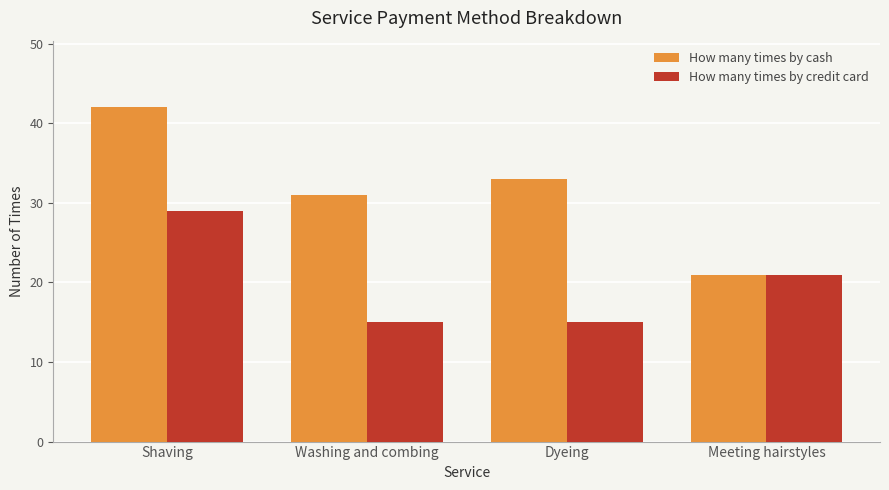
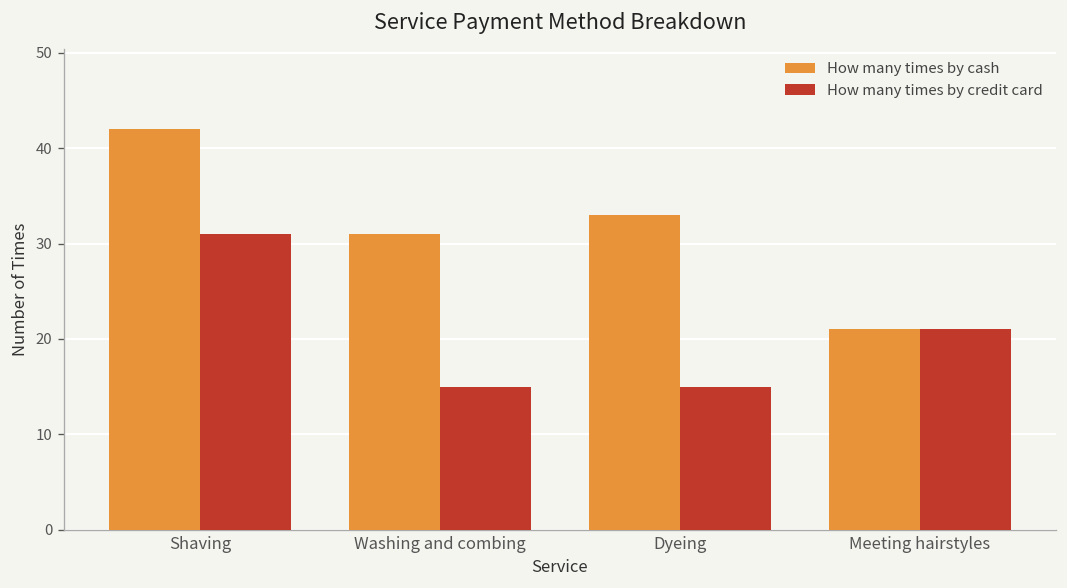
  {
    "How many times by cash": {
      "Shaving": 42,
      "Washing and combing": 31,
      "Dyeing": 33,
      "Meeting hairstyles": 21
    },
    "How many times by credit card": {
-     "Shaving": 29,
+     "Shaving": 31,
      "Washing and combing": 15,
      "Dyeing": 15,
      "Meeting hairstyles": 21
    }
  }
